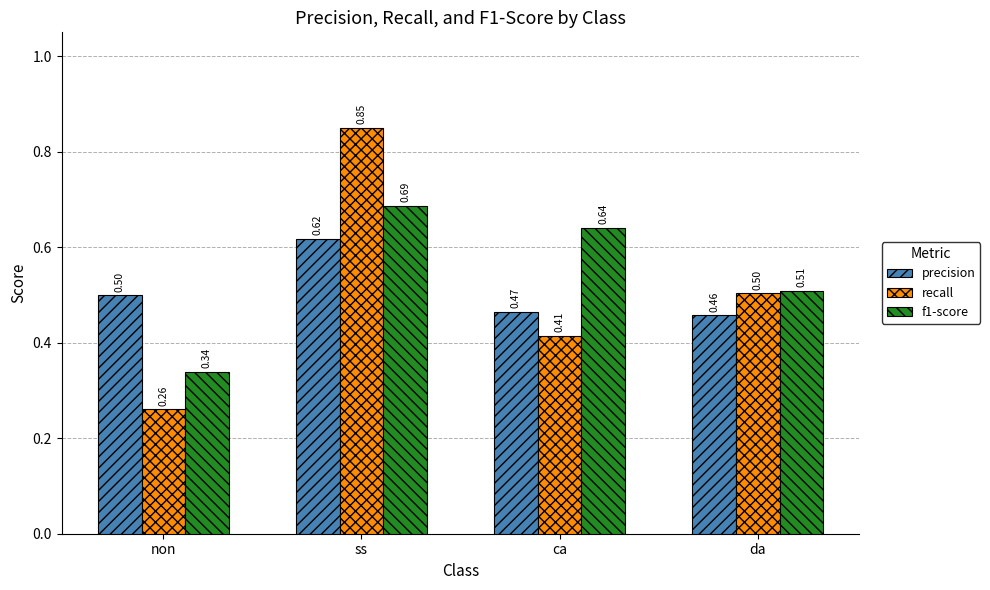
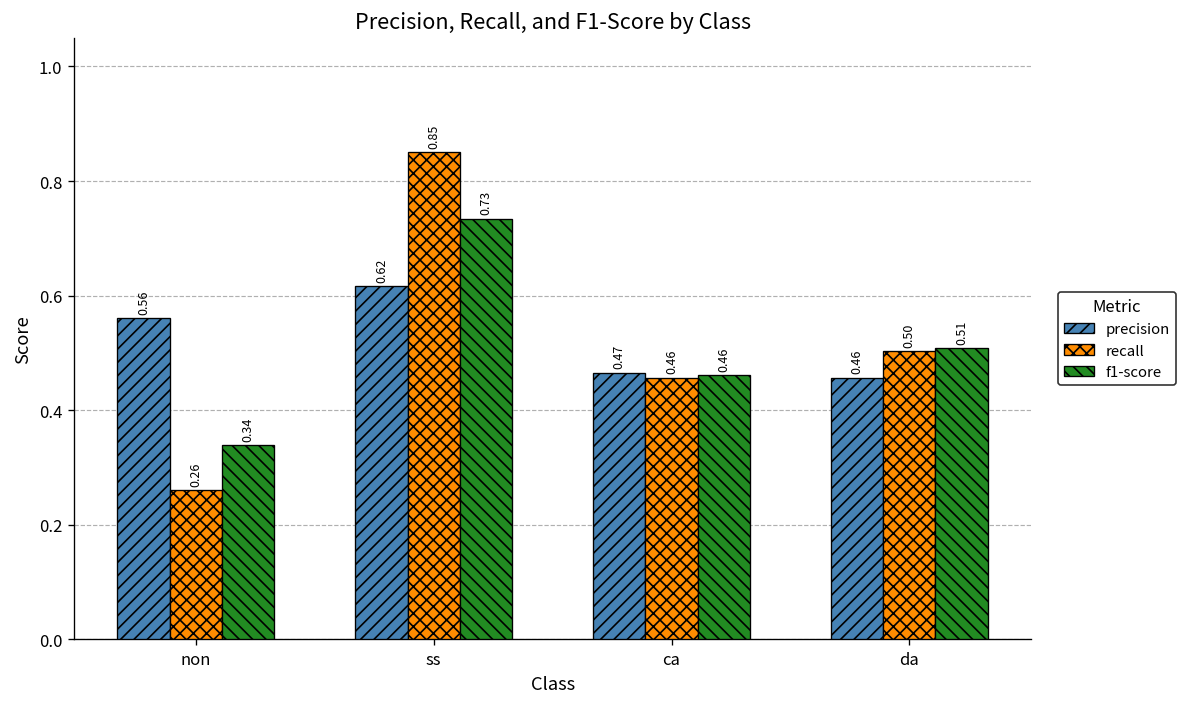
  {
    "precision": {
-     "non": 0.50,
+     "non": 0.56,
      "ss": 0.62,
      "ca": 0.47,
      "da": 0.46
    },
    "recall": {
      "non": 0.26,
      "ss": 0.85,
-     "ca": 0.41,
+     "ca": 0.46,
      "da": 0.50
    },
    "f1-score": {
      "non": 0.34,
-     "ss": 0.69,
-     "ca": 0.64,
+     "ss": 0.73,
+     "ca": 0.46,
      "da": 0.51
    }
  }
